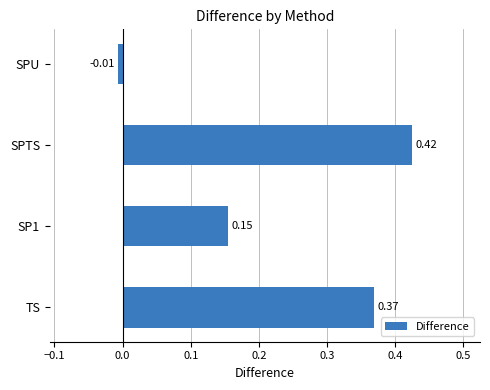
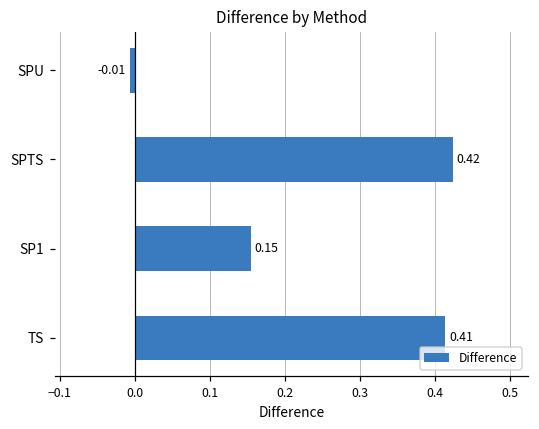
  {
    "SPU": -0.01,
    "SPTS": 0.42,
    "SP1": 0.15,
-   "TS": 0.37
+   "TS": 0.41
  }
